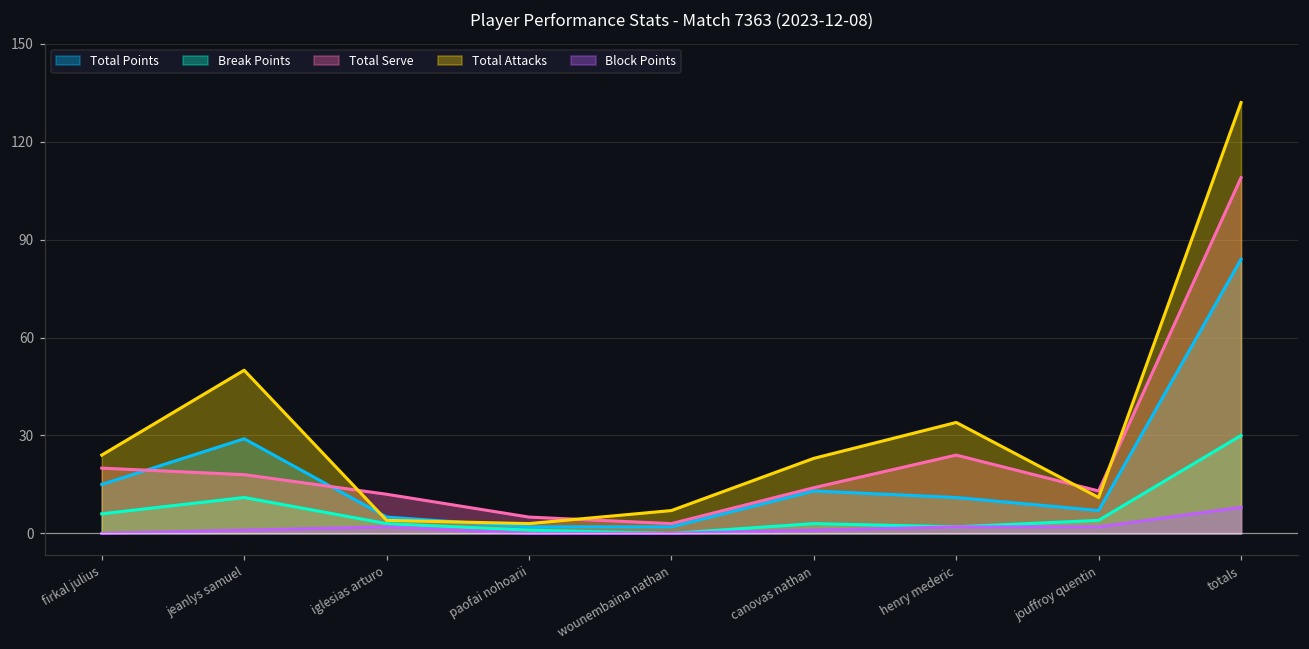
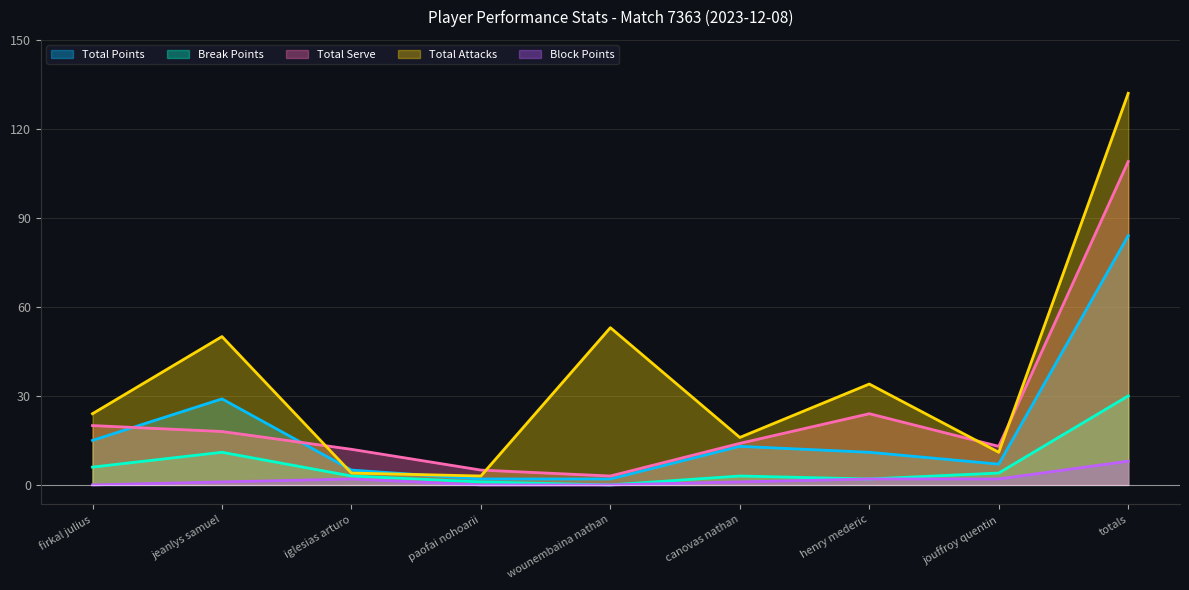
  {
    "Total Attacks": {
      "firkal julius": 24,
      "jeanlys samuel": 50,
      "iglesias arturo": 4,
      "paofai nohoarii": 3,
-     "wounembaina nathan": 7,
-     "canovas nathan": 23,
+     "wounembaina nathan": 53,
+     "canovas nathan": 16,
      "henry mederic": 34,
      "jouffroy quentin": 11,
      "totals": 132
    }
  }
